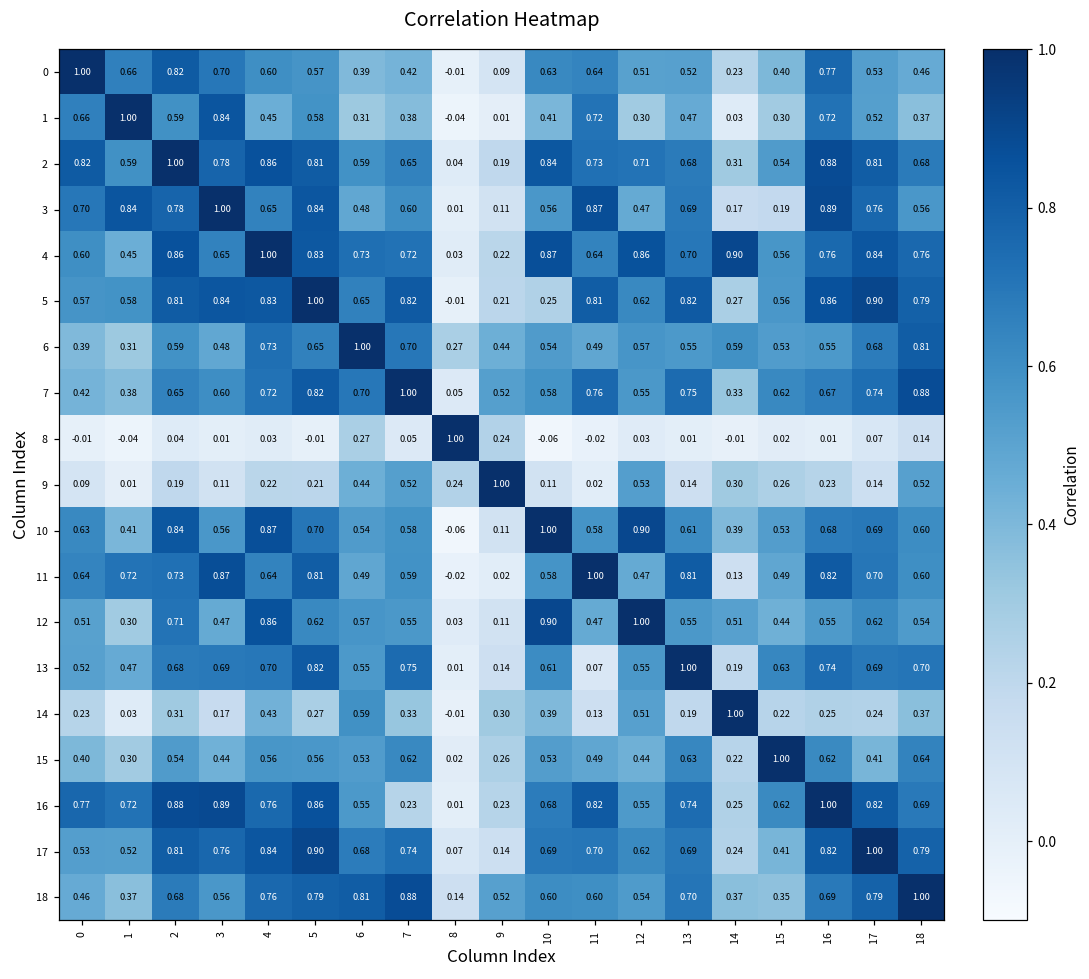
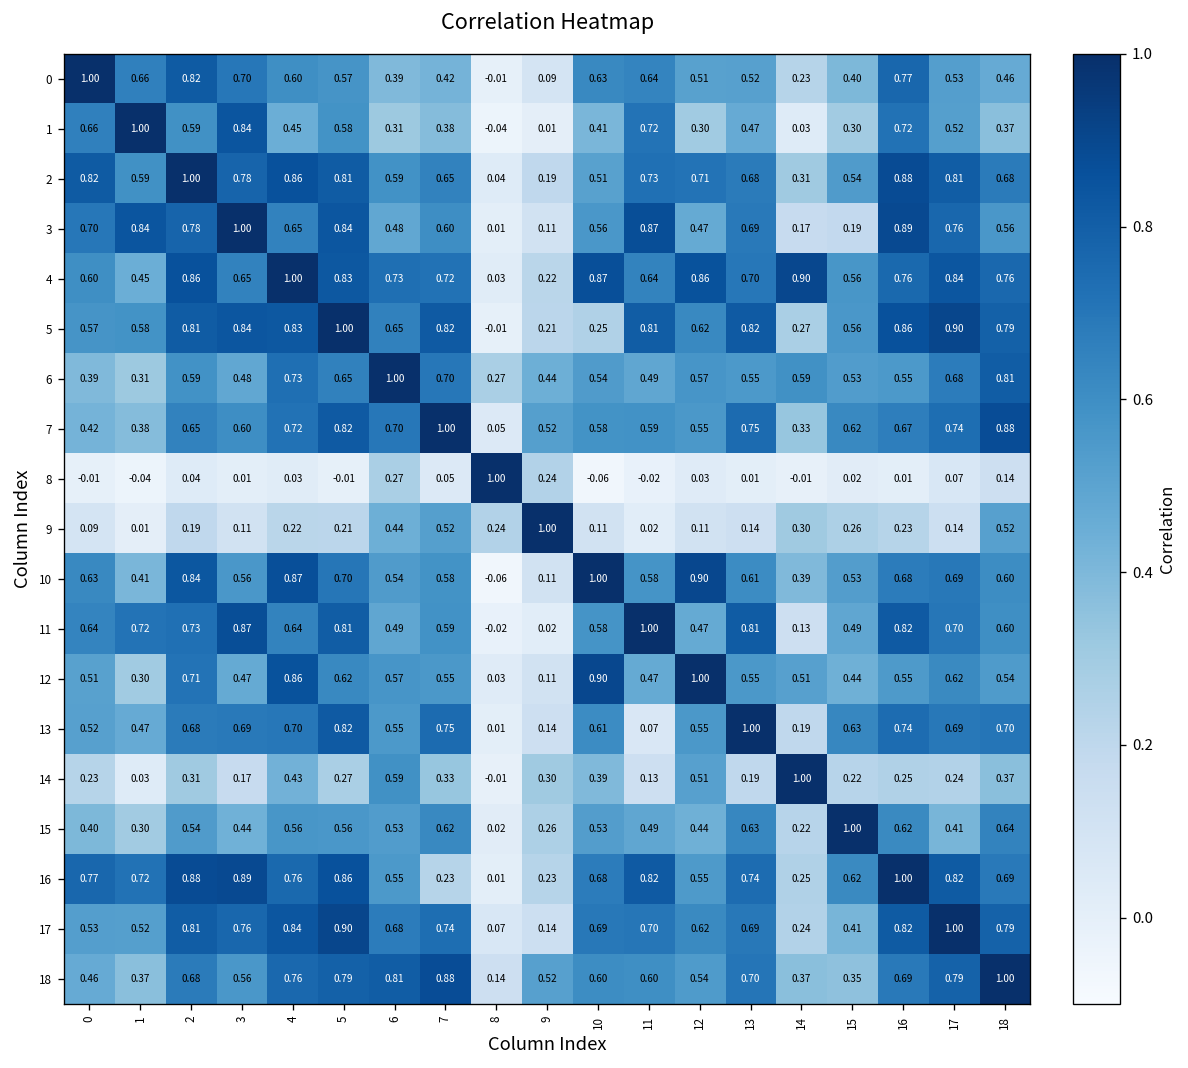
  {
    "2": {
      "0": 0.82,
      "1": 0.59,
      "2": 1.00,
      "3": 0.78,
      "4": 0.86,
      "5": 0.81,
      "6": 0.59,
      "7": 0.65,
      "8": 0.04,
      "9": 0.19,
-     "10": 0.84,
+     "10": 0.51,
      "11": 0.73,
      "12": 0.71,
      "13": 0.68,
      "14": 0.31,
      "15": 0.54,
      "16": 0.88,
      "17": 0.81,
      "18": 0.68
    },
    "7": {
      "0": 0.42,
      "1": 0.38,
      "2": 0.65,
      "3": 0.60,
      "4": 0.72,
      "5": 0.82,
      "6": 0.70,
      "7": 1.00,
      "8": 0.05,
      "9": 0.52,
      "10": 0.58,
-     "11": 0.76,
+     "11": 0.59,
      "12": 0.55,
      "13": 0.75,
      "14": 0.33,
      "15": 0.62,
      "16": 0.67,
      "17": 0.74,
      "18": 0.88
    },
    "9": {
      "0": 0.09,
      "1": 0.01,
      "2": 0.19,
      "3": 0.11,
      "4": 0.22,
      "5": 0.21,
      "6": 0.44,
      "7": 0.52,
      "8": 0.24,
      "9": 1.00,
      "10": 0.11,
      "11": 0.02,
-     "12": 0.53,
+     "12": 0.11,
      "13": 0.14,
      "14": 0.30,
      "15": 0.26,
      "16": 0.23,
      "17": 0.14,
      "18": 0.52
    }
  }
